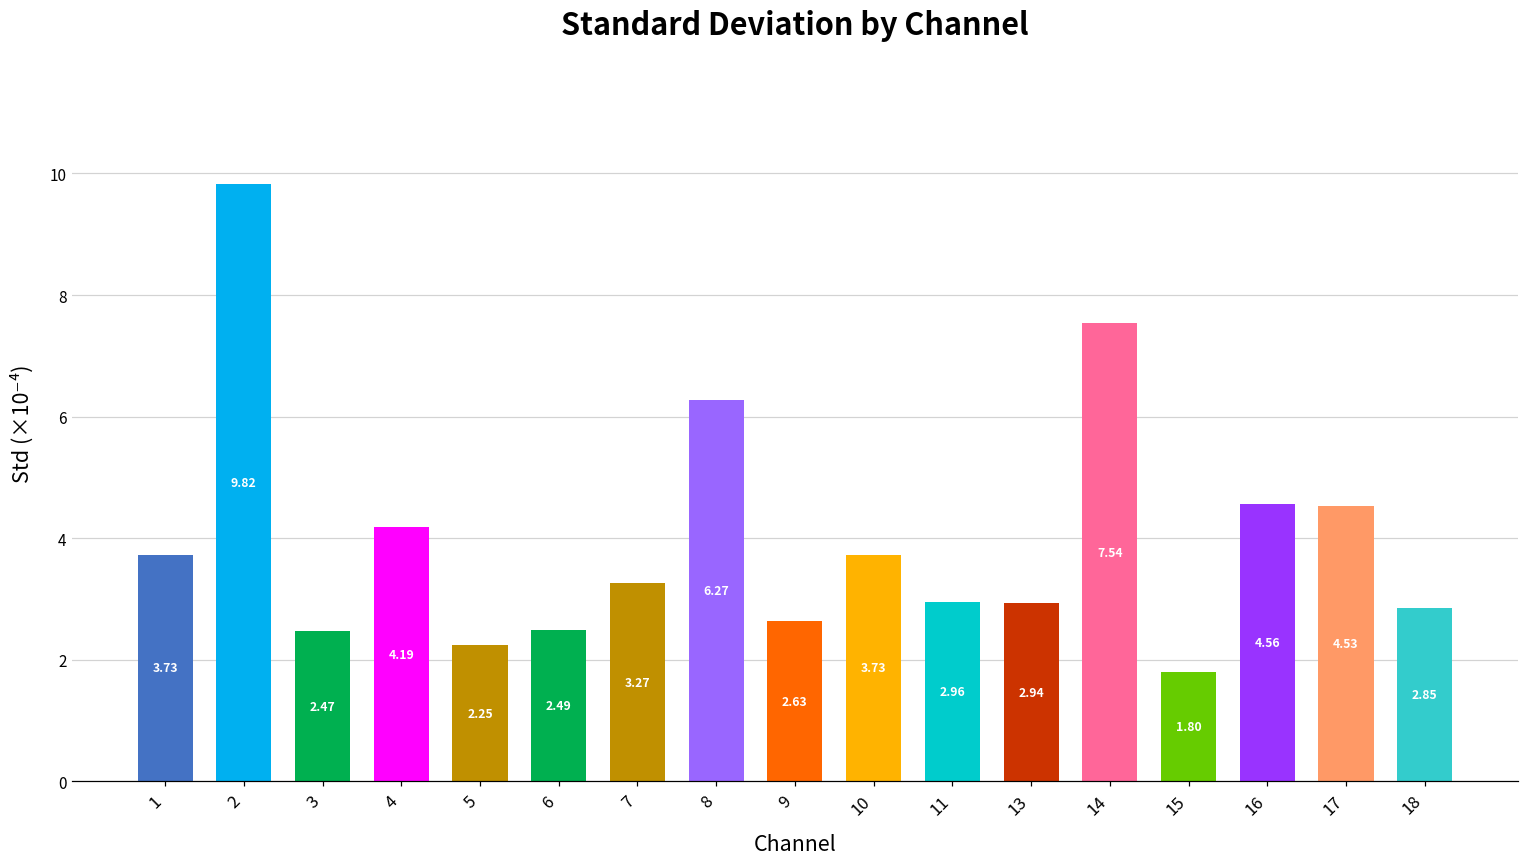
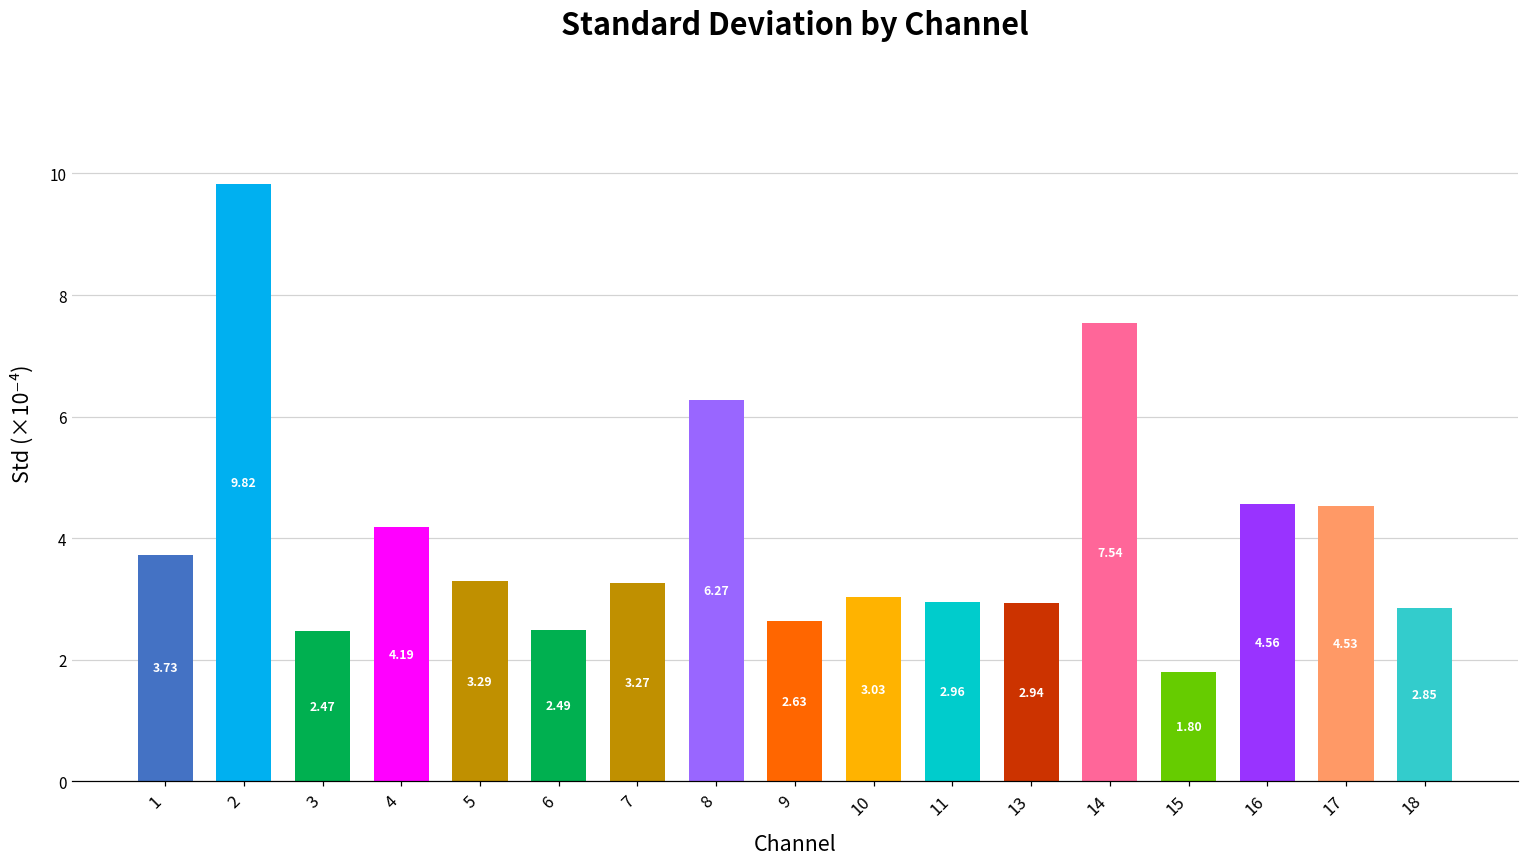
  {
    "1": 3.73,
    "2": 9.82,
    "3": 2.47,
    "4": 4.19,
-   "5": 2.25,
+   "5": 3.29,
    "6": 2.49,
    "7": 3.27,
    "8": 6.27,
    "9": 2.63,
-   "10": 3.73,
+   "10": 3.03,
    "11": 2.96,
    "13": 2.94,
    "14": 7.54,
    "15": 1.80,
    "16": 4.56,
    "17": 4.53,
    "18": 2.85
  }
